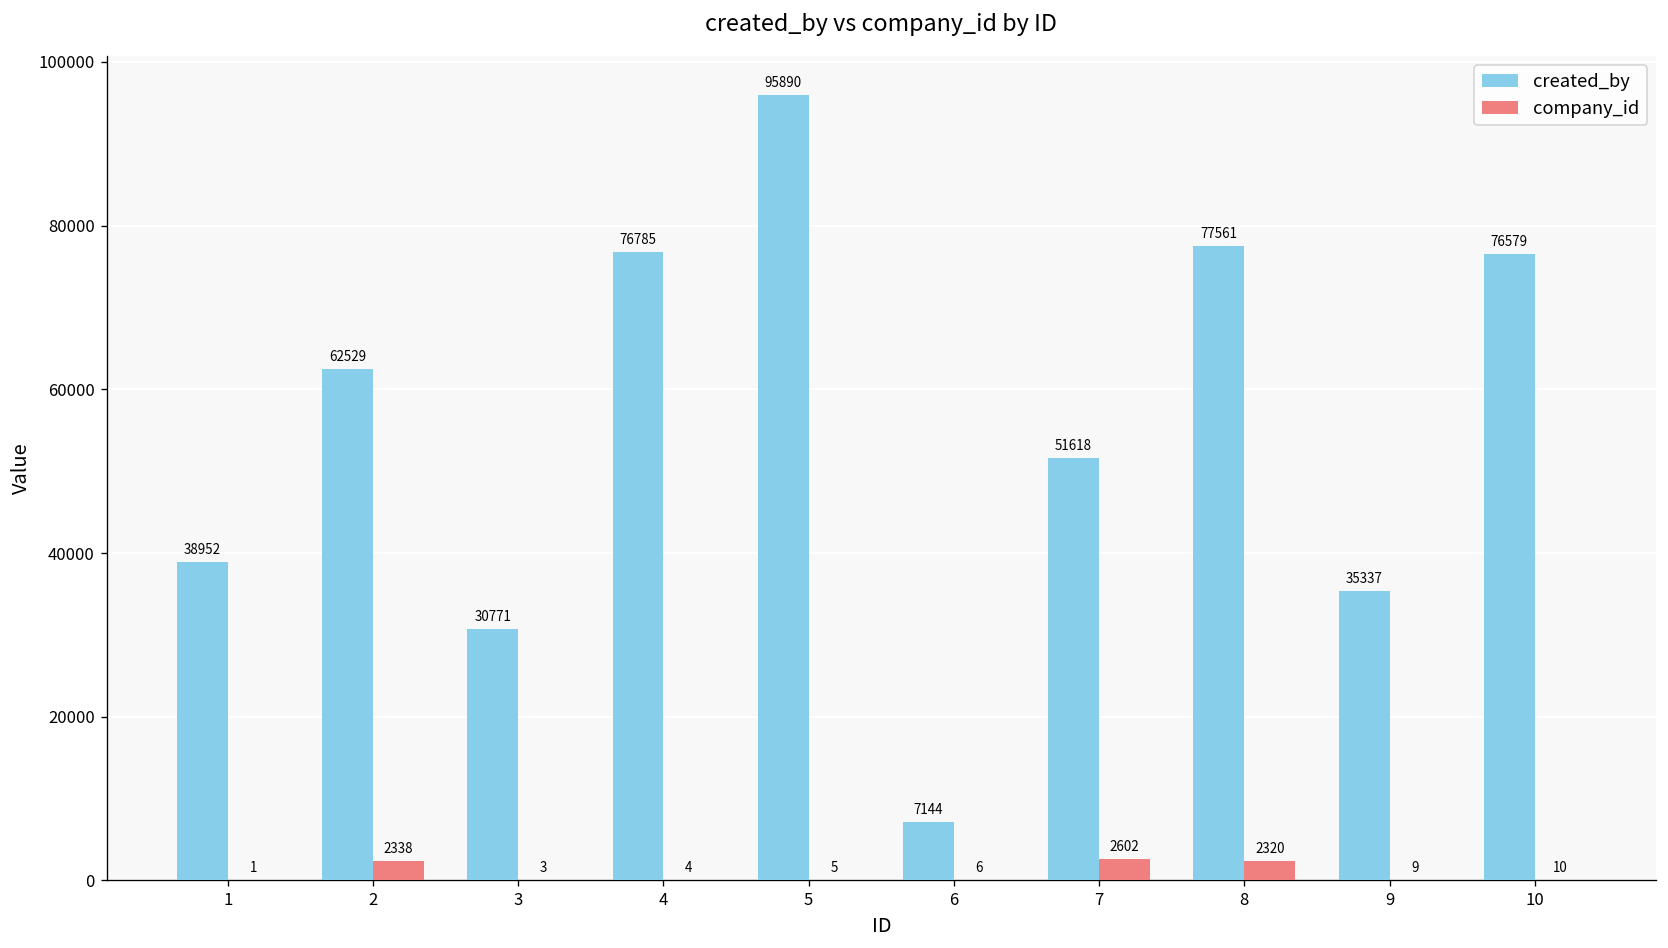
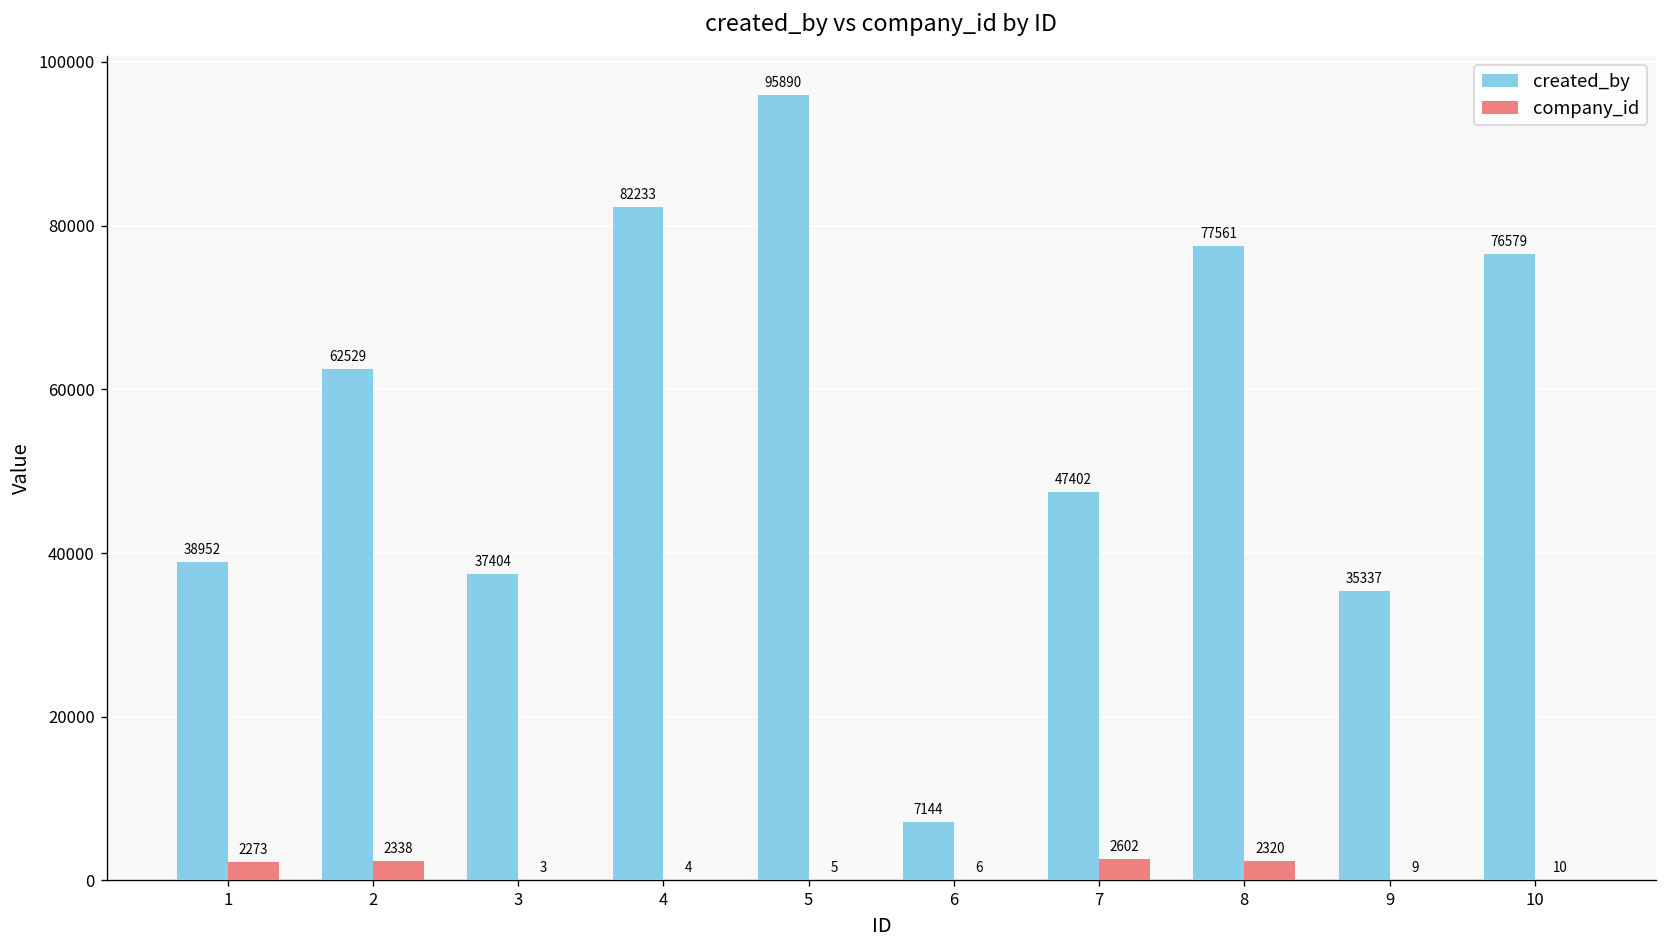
  {
    "created_by": {
      "1": 38952,
      "2": 62529,
-     "3": 30771,
-     "4": 76785,
+     "3": 37404,
+     "4": 82233,
      "5": 95890,
      "6": 7144,
-     "7": 51618,
+     "7": 47402,
      "8": 77561,
      "9": 35337,
      "10": 76579
    },
    "company_id": {
-     "1": 1,
+     "1": 2273,
      "2": 2338,
      "3": 3,
      "4": 4,
      "5": 5,
      "6": 6,
      "7": 2602,
      "8": 2320,
      "9": 9,
      "10": 10
    }
  }
